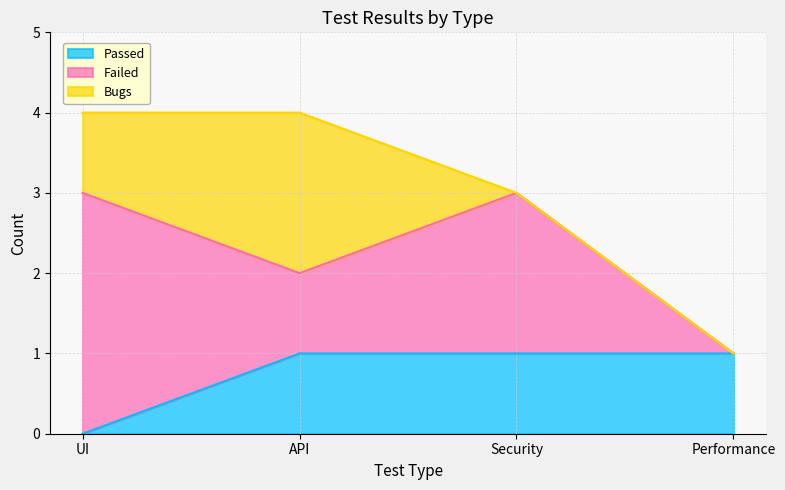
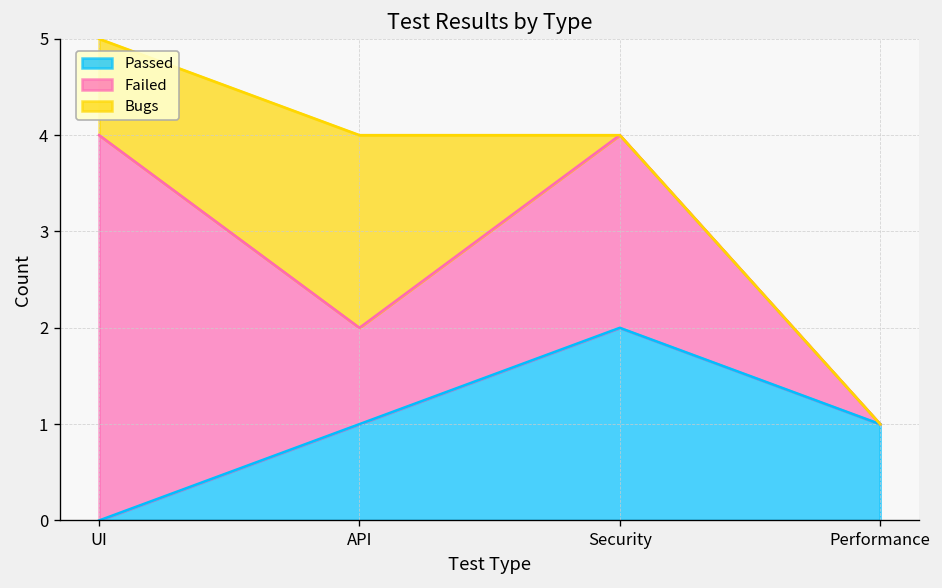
  {
    "Passed": {
      "UI": 0,
      "API": 1,
-     "Security": 1
+     "Security": 2
    },
    "Failed": {
-     "UI": 3,
+     "UI": 4,
      "API": 2
    },
    "Bugs": {
      "UI": 1,
      "API": 2
    }
  }
